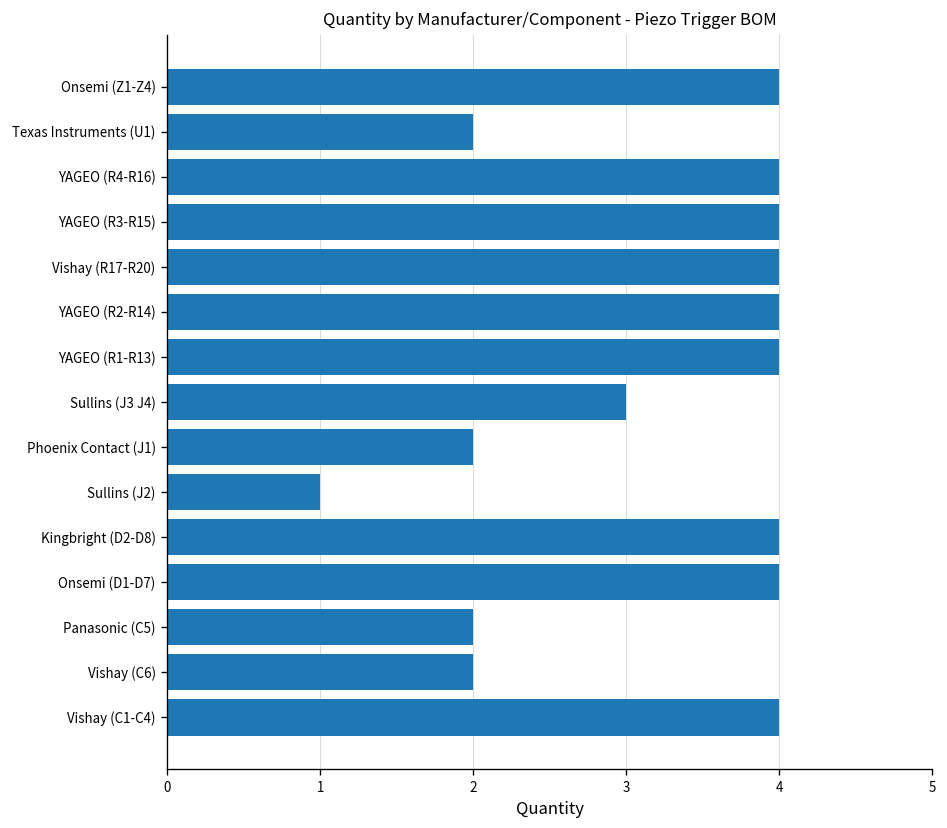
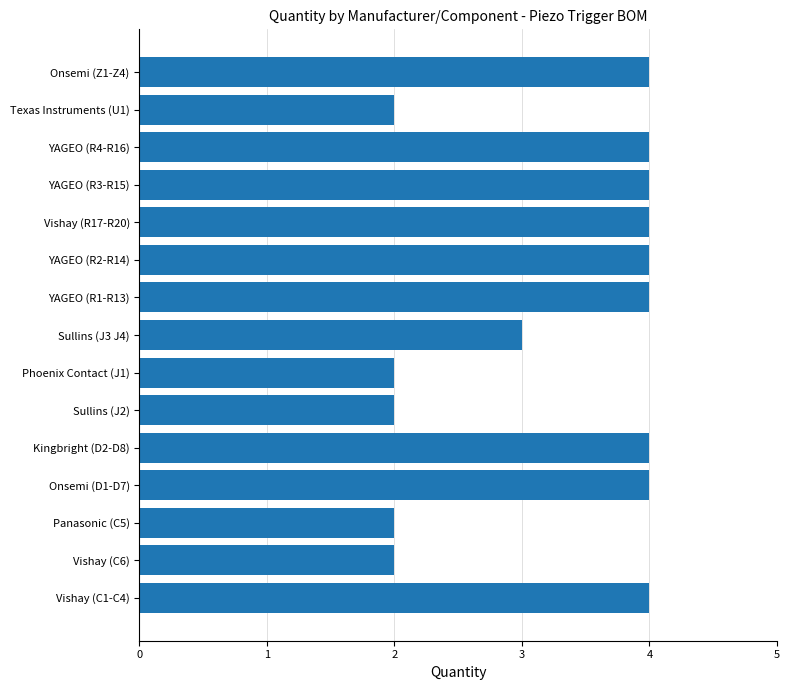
  {
    "Onsemi (Z1-Z4)": 4,
    "Texas Instruments (U1)": 2,
    "YAGEO (R4-R16)": 4,
    "YAGEO (R3-R15)": 4,
    "Vishay (R17-R20)": 4,
    "YAGEO (R2-R14)": 4,
    "YAGEO (R1-R13)": 4,
    "Sullins (J3 J4)": 3,
    "Phoenix Contact (J1)": 2,
-   "Sullins (J2)": 1,
+   "Sullins (J2)": 2,
    "Kingbright (D2-D8)": 4,
    "Onsemi (D1-D7)": 4,
    "Panasonic (C5)": 2,
    "Vishay (C6)": 2,
    "Vishay (C1-C4)": 4
  }
